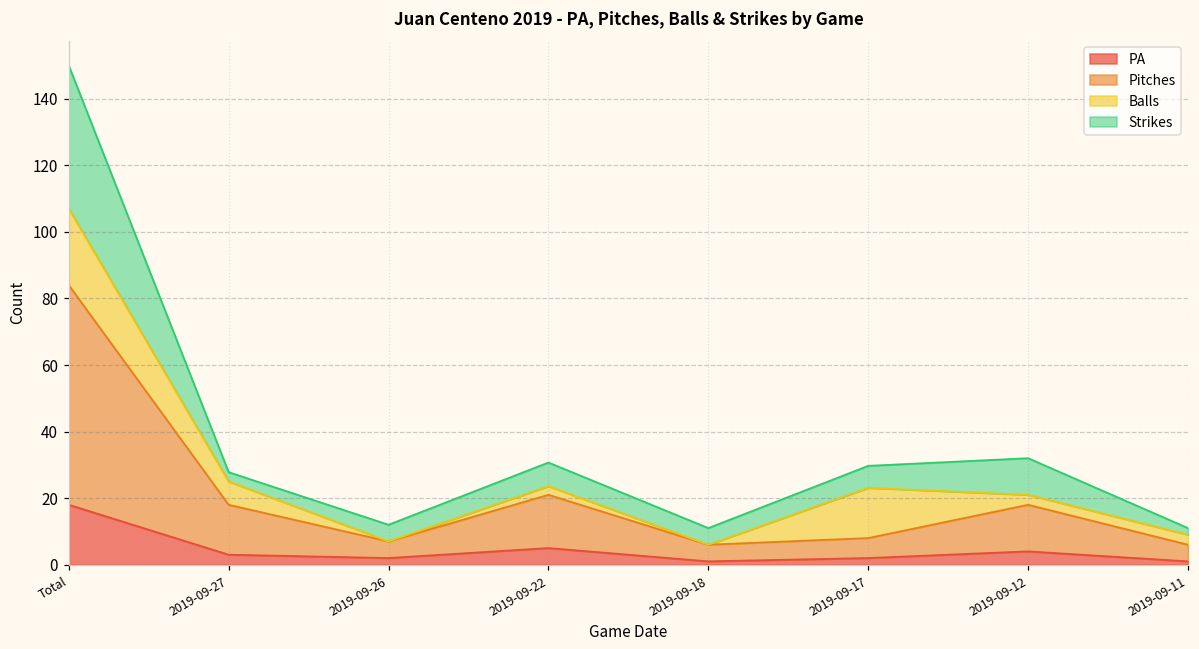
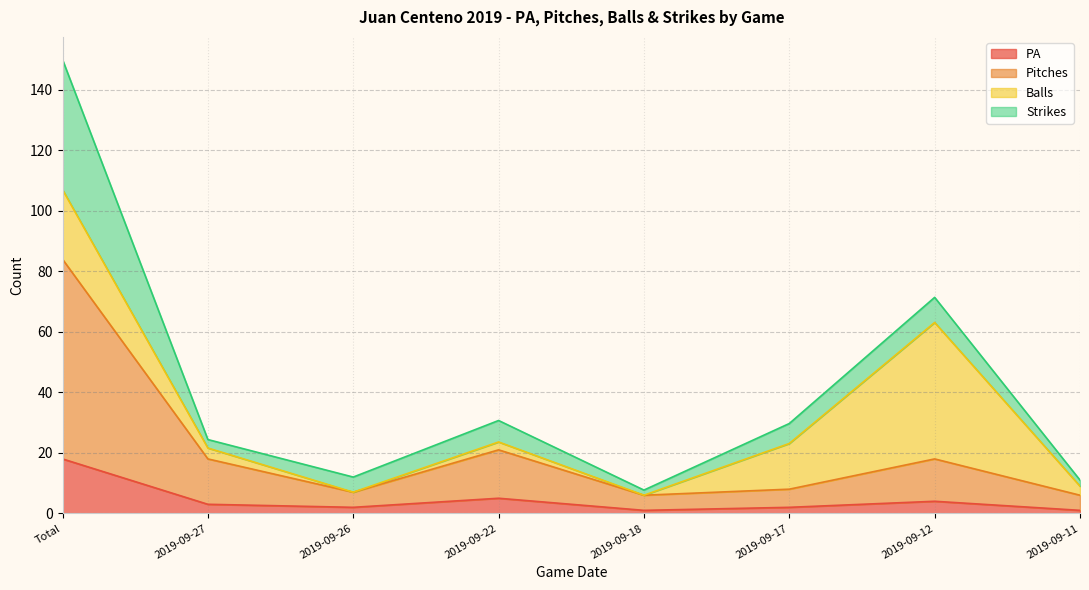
  {
    "Balls": {
      "Total": 23,
-     "2019-09-27": 7,
+     "2019-09-27": 4,
      "2019-09-22": 3,
      "2019-09-17": 15,
-     "2019-09-12": 3,
+     "2019-09-12": 45,
      "2019-09-11": 3
    },
    "Strikes": {
      "Total": 43,
      "2019-09-27": 3,
      "2019-09-26": 5,
      "2019-09-22": 7,
-     "2019-09-18": 5,
+     "2019-09-18": 2,
      "2019-09-17": 7,
-     "2019-09-12": 11,
+     "2019-09-12": 8,
      "2019-09-11": 2
    }
  }
